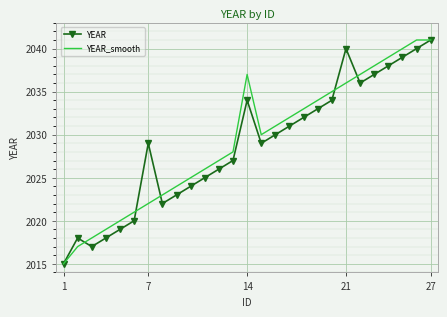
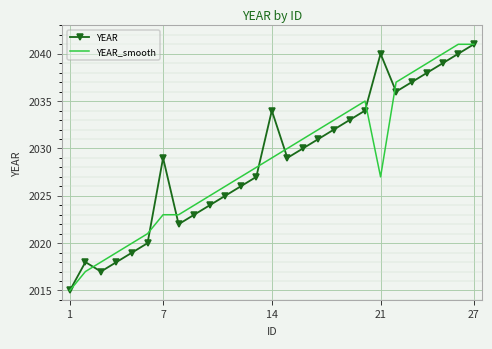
  {
    "YEAR": {
      "7": 2029,
      "14": 2034,
      "21": 2040
    },
    "YEAR_smooth": {
-     "7": 2022,
-     "14": 2037,
-     "21": 2036
+     "7": 2023,
+     "14": 2029,
+     "21": 2027
    }
  }
